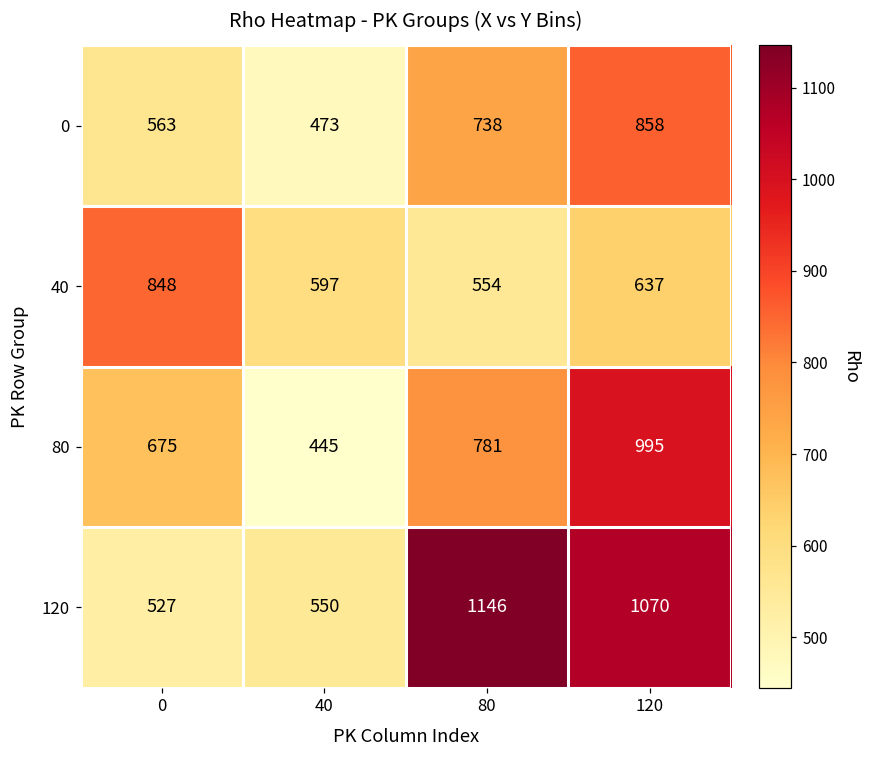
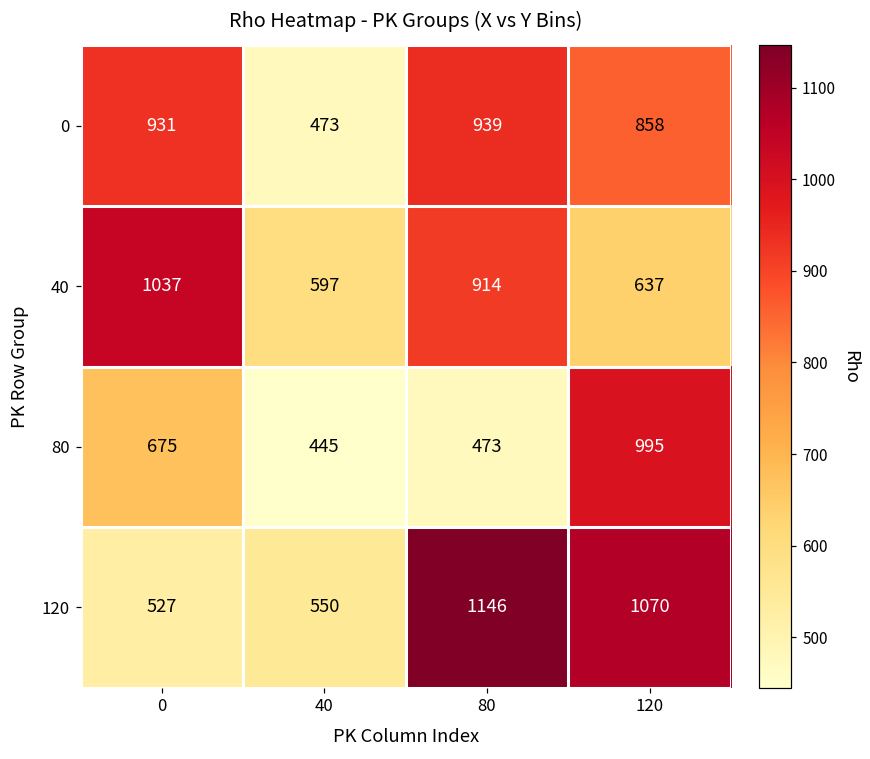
  {
    "0": {
-     "0": 563,
+     "0": 931,
      "40": 473,
-     "80": 738,
+     "80": 939,
      "120": 858
    },
    "40": {
-     "0": 848,
+     "0": 1037,
      "40": 597,
-     "80": 554,
+     "80": 914,
      "120": 637
    },
    "80": {
      "0": 675,
      "40": 445,
-     "80": 781,
+     "80": 473,
      "120": 995
    },
    "120": {
      "0": 527,
      "40": 550,
      "80": 1146,
      "120": 1070
    }
  }
